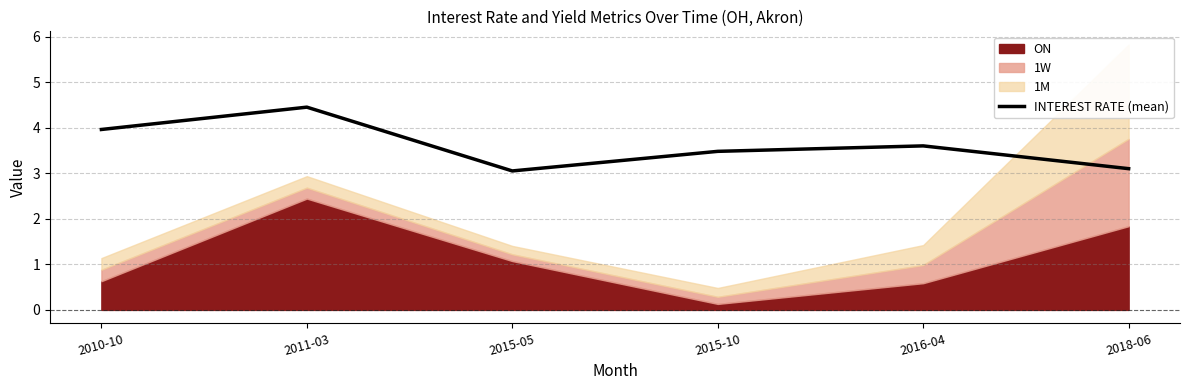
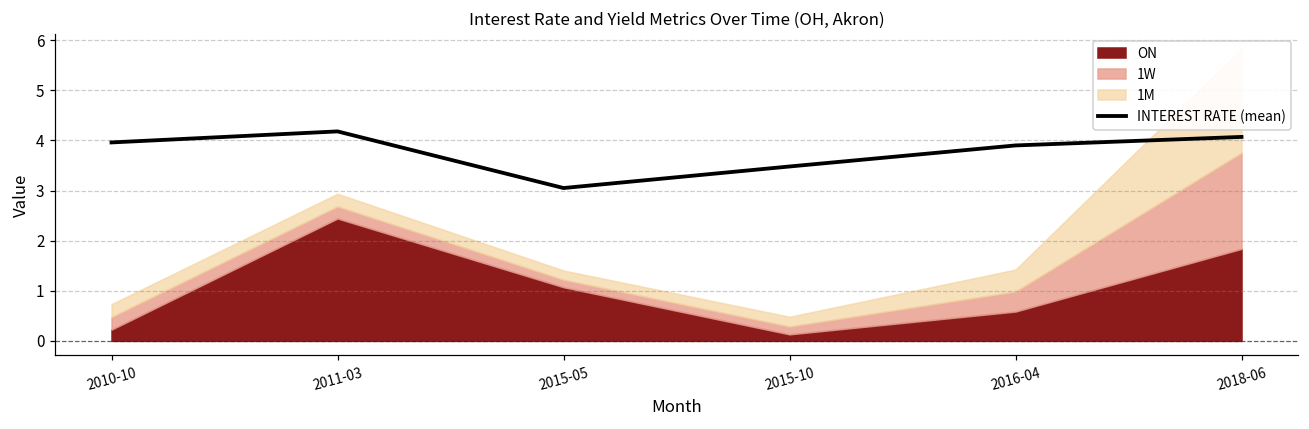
  {
    "ON": {
-     "2010-10": 0.6,
+     "2010-10": 0.2,
      "2011-03": 2.4,
      "2015-05": 1.1,
      "2015-10": 0.1,
      "2016-04": 0.6,
      "2018-06": 1.8
    },
    "INTEREST RATE (mean)": {
      "2010-10": 4.0,
-     "2011-03": 4.5,
+     "2011-03": 4.2,
      "2015-05": 3.1,
      "2015-10": 3.5,
-     "2016-04": 3.6,
-     "2018-06": 3.1
+     "2016-04": 3.9,
+     "2018-06": 4.1
    }
  }
